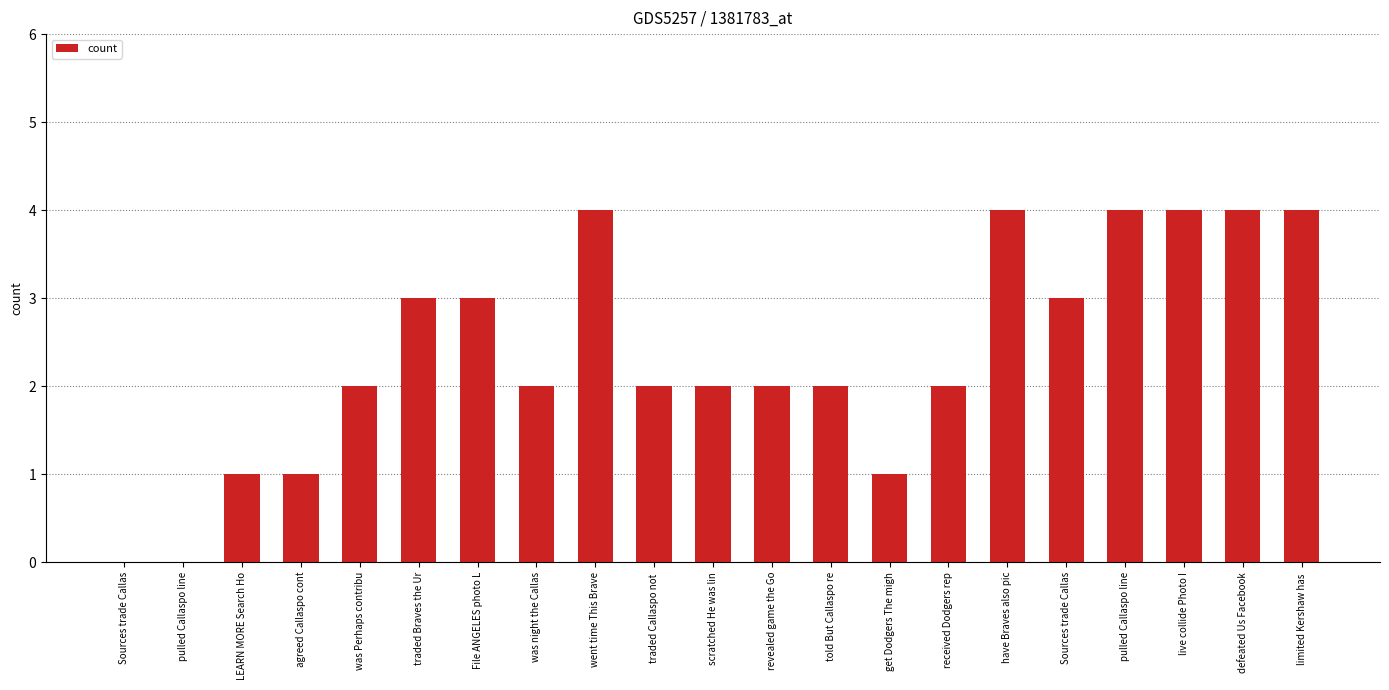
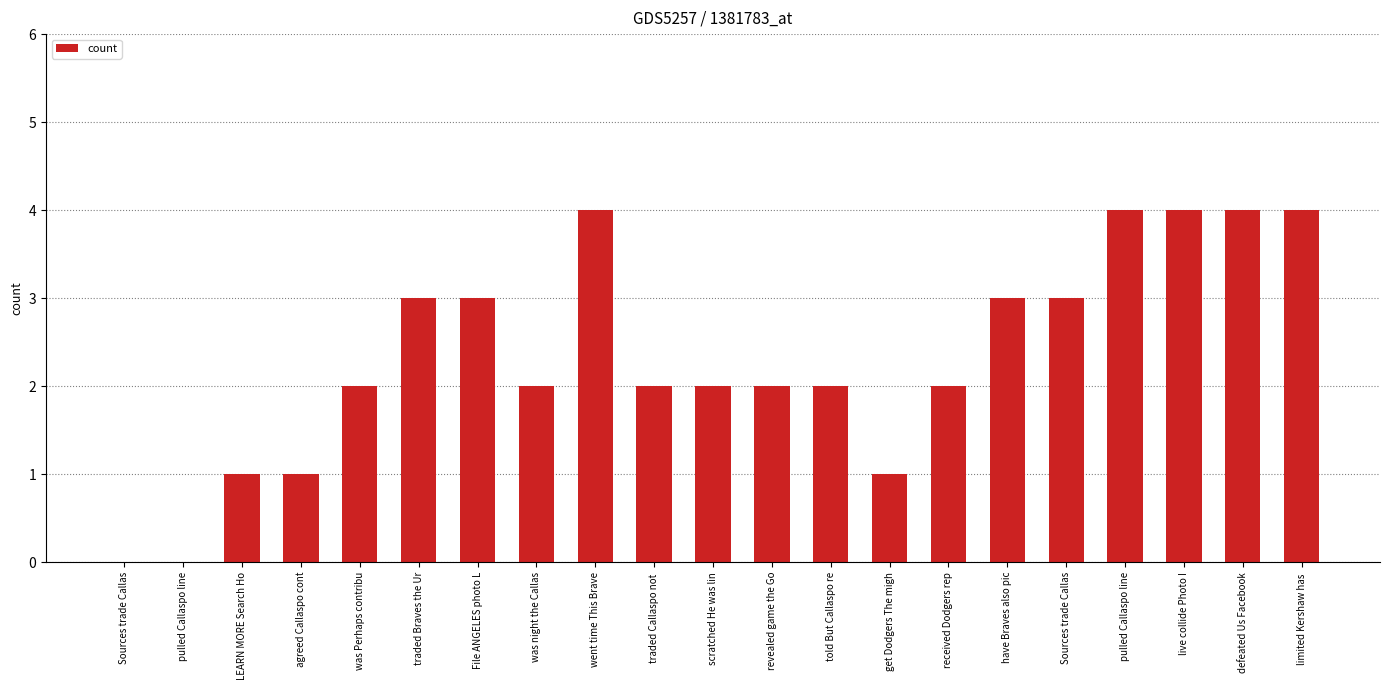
  {
    "LEARN MORE Search Ho": 1,
    "agreed Callaspo cont": 1,
    "was Perhaps contribu": 2,
    "traded Braves the Ur": 3,
    "File ANGELES photo L": 3,
    "was night the Callas": 2,
    "went time This Brave": 4,
    "traded Callaspo not": 2,
    "scratched He was lin": 2,
    "revealed game the Go": 2,
    "told But Callaspo re": 2,
    "get Dodgers The migh": 1,
    "received Dodgers rep": 2,
-   "have Braves also pic": 4,
+   "have Braves also pic": 3,
    "live collide Photo I": 4,
    "defeated Us Facebook": 4,
    "limited Kershaw has": 4
  }
